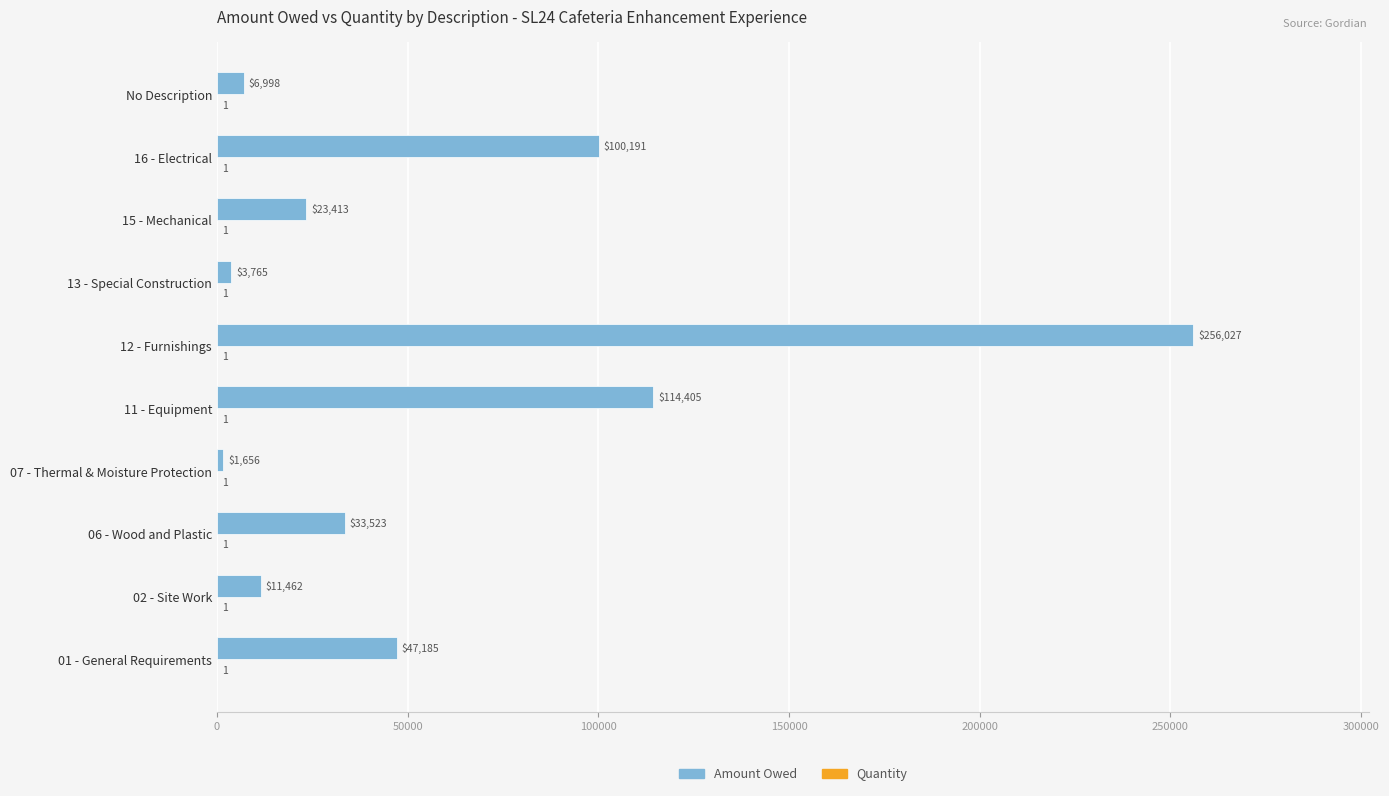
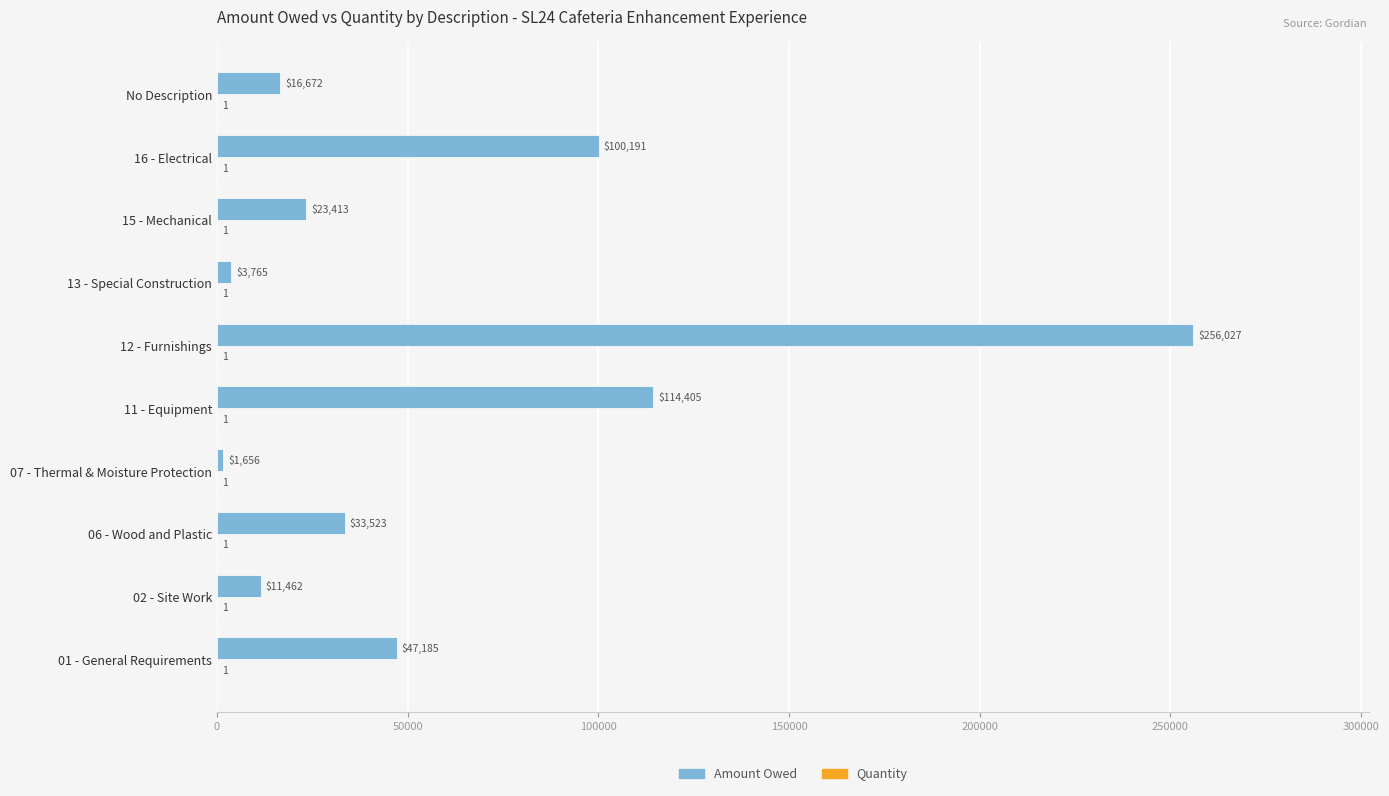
  {
    "Amount Owed": {
-     "No Description": "$6,998",
+     "No Description": "$16,672",
      "16 - Electrical": "$100,191",
      "15 - Mechanical": "$23,413",
      "13 - Special Construction": "$3,765",
      "12 - Furnishings": "$256,027",
      "11 - Equipment": "$114,405",
      "07 - Thermal & Moisture Protection": "$1,656",
      "06 - Wood and Plastic": "$33,523",
      "02 - Site Work": "$11,462",
      "01 - General Requirements": "$47,185"
    },
    "Quantity": {
      "No Description": "1",
      "16 - Electrical": "1",
      "15 - Mechanical": "1",
      "13 - Special Construction": "1",
      "12 - Furnishings": "1",
      "11 - Equipment": "1",
      "07 - Thermal & Moisture Protection": "1",
      "06 - Wood and Plastic": "1",
      "02 - Site Work": "1",
      "01 - General Requirements": "1"
    }
  }
